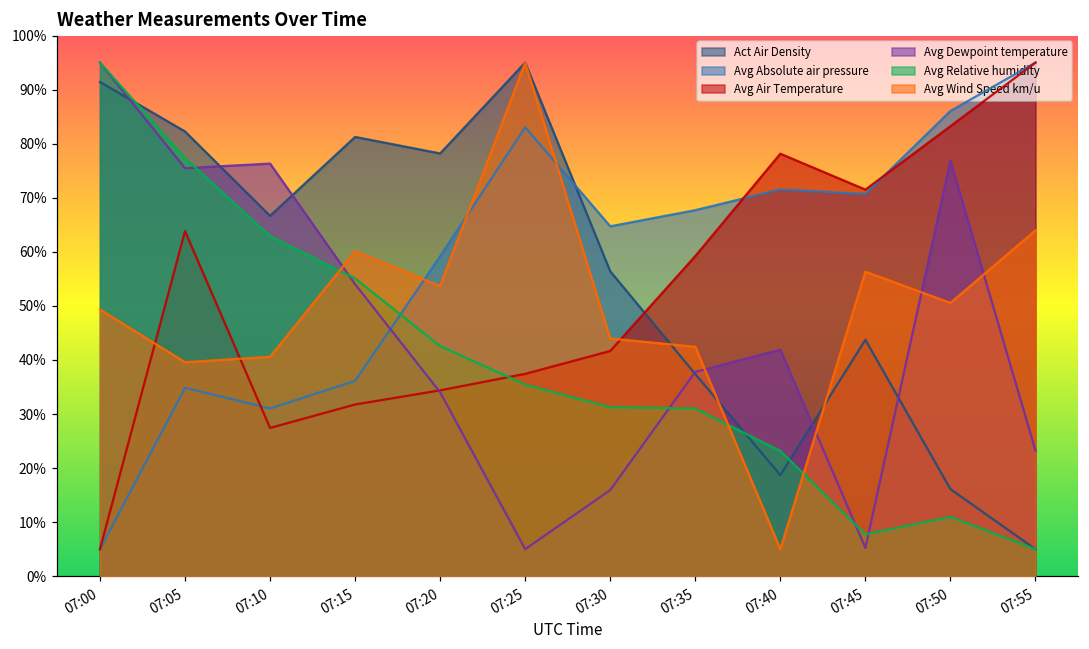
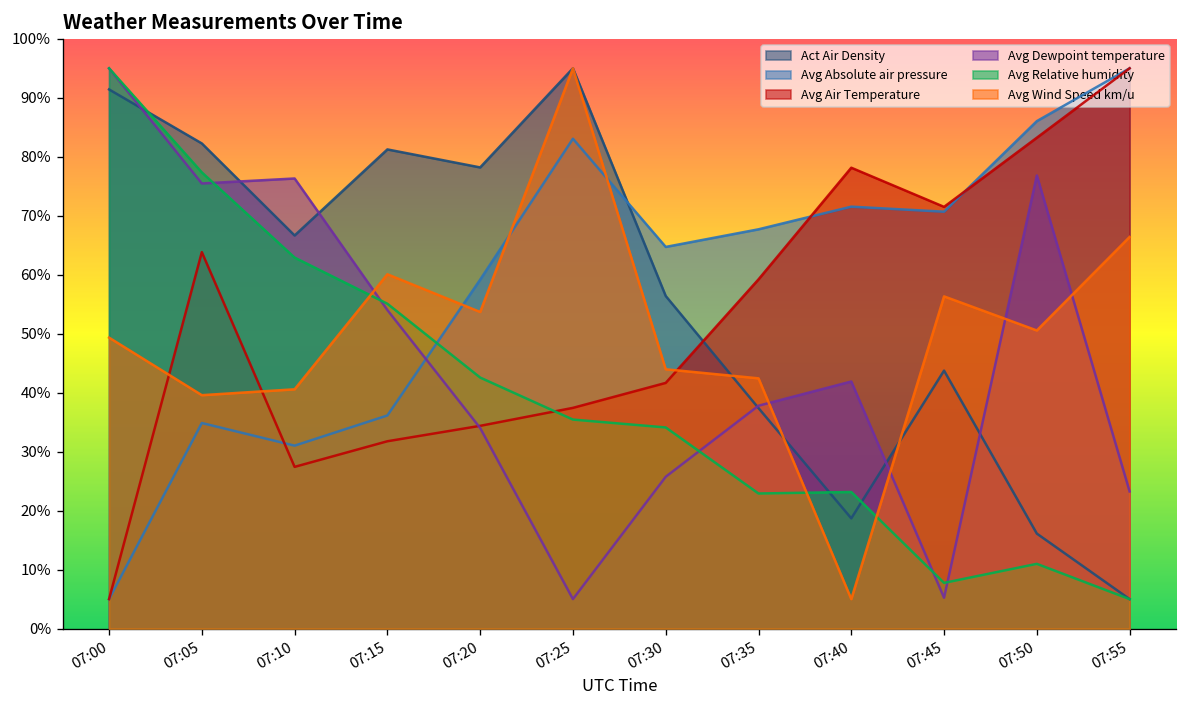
  {
    "Act Air Density": {
      "07:00": "91%",
      "07:05": "82%",
      "07:10": "67%",
      "07:15": "81%",
      "07:20": "78%",
      "07:30": "56%",
      "07:40": "19%",
      "07:45": "44%",
      "07:50": "16%"
    },
    "Avg Absolute air pressure": {
      "07:05": "35%",
      "07:10": "31%",
      "07:15": "36%",
      "07:20": "59%",
      "07:25": "83%",
      "07:30": "65%",
      "07:35": "68%",
      "07:40": "72%",
      "07:45": "71%",
      "07:50": "86%"
    },
    "Avg Air Temperature": {
      "07:05": "64%",
      "07:10": "27%",
      "07:15": "32%",
      "07:25": "37%",
      "07:30": "42%",
      "07:35": "59%",
      "07:40": "78%",
      "07:45": "72%",
      "07:50": "83%"
    },
    "Avg Dewpoint temperature": {
      "07:05": "75%",
      "07:10": "76%",
      "07:15": "54%",
      "07:25": "5%",
-     "07:30": "16%",
+     "07:30": "26%",
      "07:40": "42%",
      "07:45": "5%",
      "07:50": "77%",
      "07:55": "23%"
    },
    "Avg Relative humidity": {
      "07:05": "77%",
      "07:10": "63%",
      "07:15": "55%",
      "07:20": "43%",
      "07:25": "35%",
-     "07:30": "31%",
-     "07:35": "31%",
+     "07:30": "34%",
+     "07:35": "23%",
      "07:40": "23%",
      "07:45": "8%",
      "07:50": "11%"
    },
    "Avg Wind Speed km/u": {
      "07:00": "49%",
      "07:05": "40%",
      "07:10": "41%",
      "07:15": "60%",
      "07:20": "54%",
      "07:30": "44%",
      "07:35": "42%",
      "07:40": "5%",
      "07:45": "56%",
      "07:50": "51%",
-     "07:55": "64%"
+     "07:55": "66%"
    }
  }
